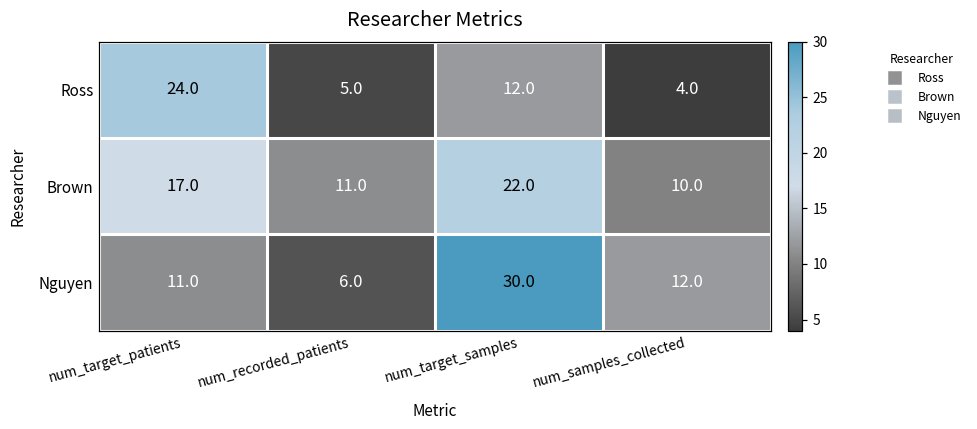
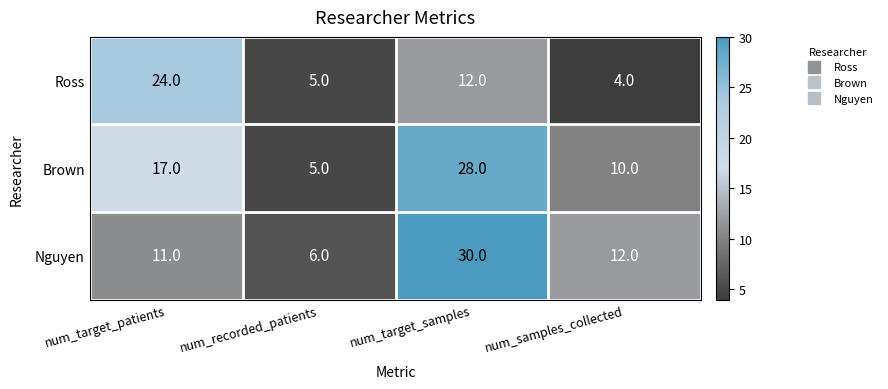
  {
    "Ross": {
      "num_target_patients": 24.0,
      "num_recorded_patients": 5.0,
      "num_target_samples": 12.0,
      "num_samples_collected": 4.0
    },
    "Brown": {
      "num_target_patients": 17.0,
-     "num_recorded_patients": 11.0,
-     "num_target_samples": 22.0,
+     "num_recorded_patients": 5.0,
+     "num_target_samples": 28.0,
      "num_samples_collected": 10.0
    },
    "Nguyen": {
      "num_target_patients": 11.0,
      "num_recorded_patients": 6.0,
      "num_target_samples": 30.0,
      "num_samples_collected": 12.0
    }
  }
